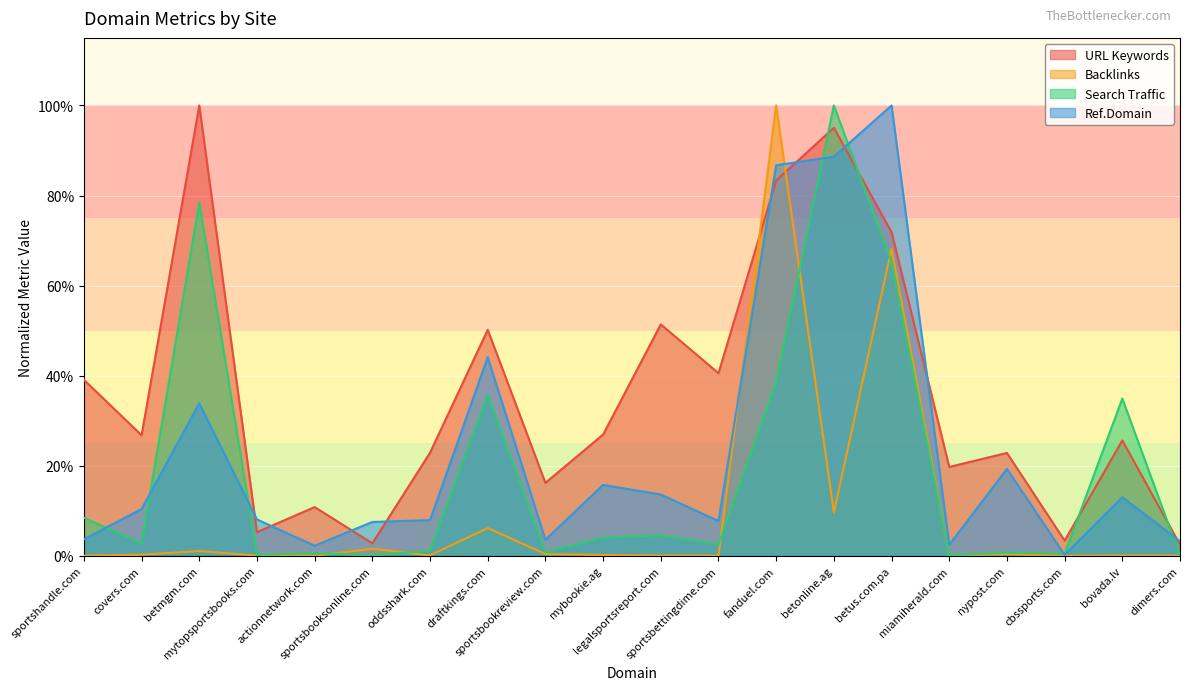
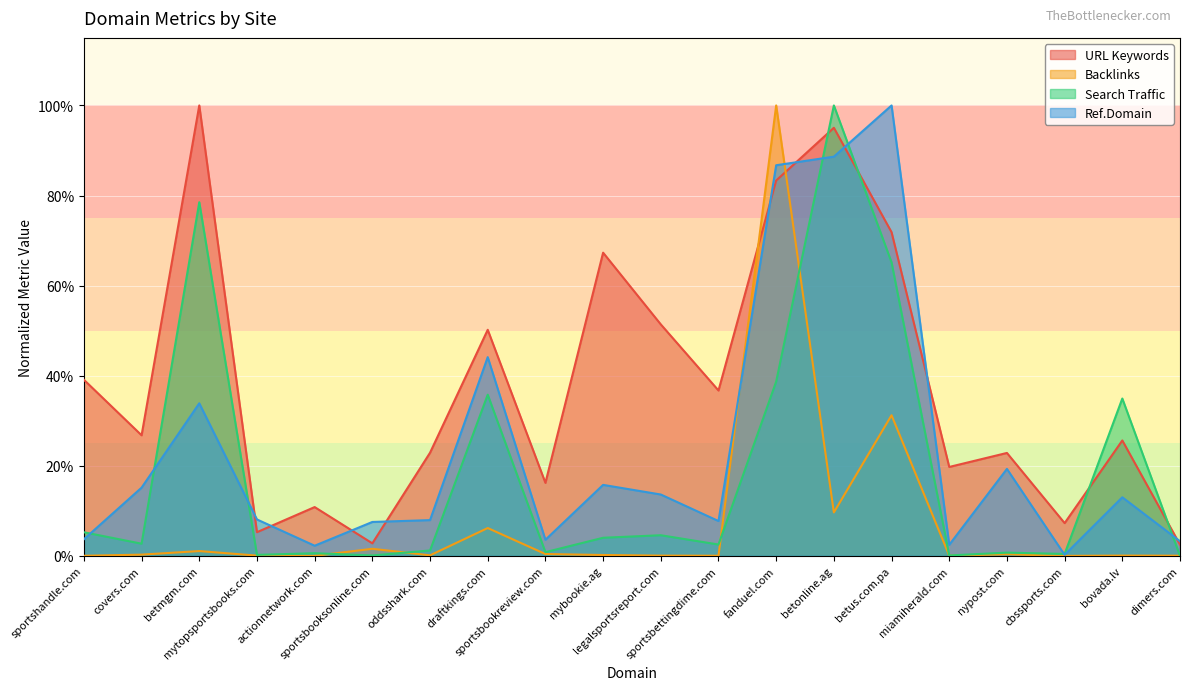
  {
    "URL Keywords": {
      "sportshandle.com": "39%",
      "covers.com": "27%",
      "betmgm.com": "100%",
      "mytopsportsbooks.com": "5%",
      "actionnetwork.com": "11%",
      "sportsbooksonline.com": "3%",
      "oddsshark.com": "23%",
      "draftkings.com": "50%",
      "sportsbookreview.com": "16%",
-     "mybookie.ag": "27%",
+     "mybookie.ag": "67%",
      "legalsportsreport.com": "51%",
-     "sportsbettingdime.com": "41%",
+     "sportsbettingdime.com": "37%",
      "fanduel.com": "83%",
      "betonline.ag": "95%",
      "betus.com.pa": "72%",
      "miamiherald.com": "20%",
      "nypost.com": "23%",
-     "cbssports.com": "3%",
+     "cbssports.com": "7%",
      "bovada.lv": "26%",
      "dimers.com": "2%"
    },
    "Backlinks": {
      "sportshandle.com": "0%",
      "covers.com": "0%",
      "betmgm.com": "1%",
      "actionnetwork.com": "0%",
      "sportsbooksonline.com": "2%",
      "oddsshark.com": "0%",
      "draftkings.com": "6%",
      "mybookie.ag": "0%",
      "legalsportsreport.com": "0%",
      "sportsbettingdime.com": "0%",
      "fanduel.com": "100%",
      "betonline.ag": "10%",
-     "betus.com.pa": "68%",
+     "betus.com.pa": "31%",
      "bovada.lv": "0%"
    },
    "Search Traffic": {
-     "sportshandle.com": "8%",
+     "sportshandle.com": "5%",
      "covers.com": "3%",
      "betmgm.com": "79%",
      "actionnetwork.com": "1%",
      "sportsbooksonline.com": "0%",
      "oddsshark.com": "1%",
      "draftkings.com": "36%",
      "mybookie.ag": "4%",
      "legalsportsreport.com": "5%",
      "sportsbettingdime.com": "3%",
      "fanduel.com": "39%",
      "betonline.ag": "100%",
      "betus.com.pa": "65%",
      "bovada.lv": "35%"
    },
    "Ref.Domain": {
      "sportshandle.com": "4%",
-     "covers.com": "10%",
+     "covers.com": "15%",
      "betmgm.com": "34%",
      "mytopsportsbooks.com": "8%",
      "actionnetwork.com": "2%",
      "sportsbooksonline.com": "8%",
      "oddsshark.com": "8%",
      "draftkings.com": "44%",
      "sportsbookreview.com": "4%",
      "mybookie.ag": "16%",
      "legalsportsreport.com": "14%",
      "sportsbettingdime.com": "8%",
      "fanduel.com": "87%",
      "betonline.ag": "89%",
      "betus.com.pa": "100%",
      "miamiherald.com": "2%",
      "nypost.com": "19%",
      "bovada.lv": "13%",
      "dimers.com": "3%"
    }
  }
